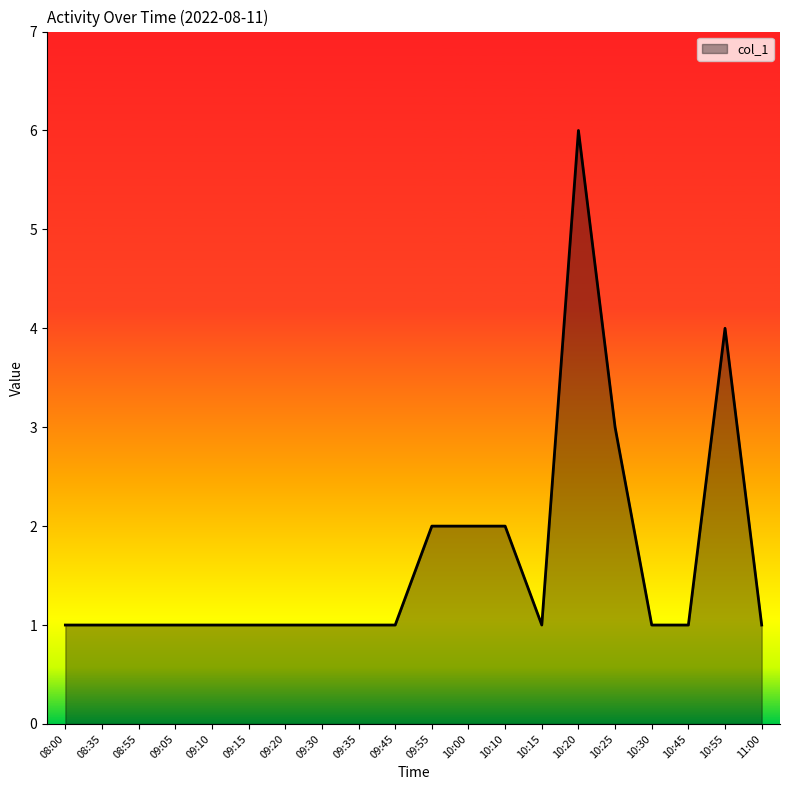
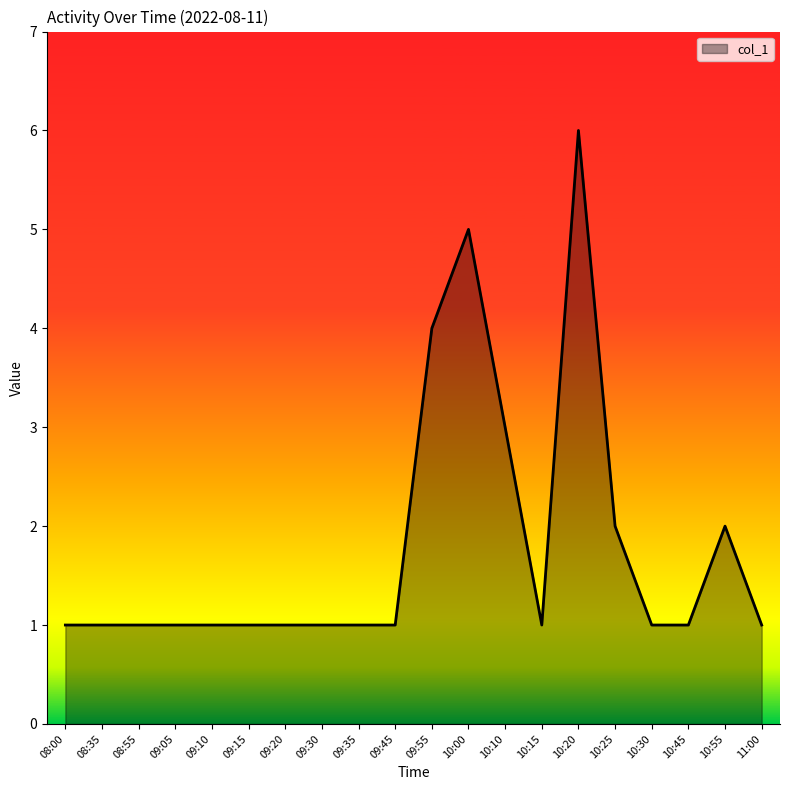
  {
    "08:00": 1,
    "08:35": 1,
    "08:55": 1,
    "09:05": 1,
    "09:10": 1,
    "09:15": 1,
    "09:20": 1,
    "09:30": 1,
    "09:35": 1,
    "09:45": 1,
-   "09:55": 2,
-   "10:00": 2,
-   "10:10": 2,
+   "09:55": 4,
+   "10:00": 5,
+   "10:10": 3,
    "10:15": 1,
    "10:20": 6,
-   "10:25": 3,
+   "10:25": 2,
    "10:30": 1,
    "10:45": 1,
-   "10:55": 4,
+   "10:55": 2,
    "11:00": 1
  }
